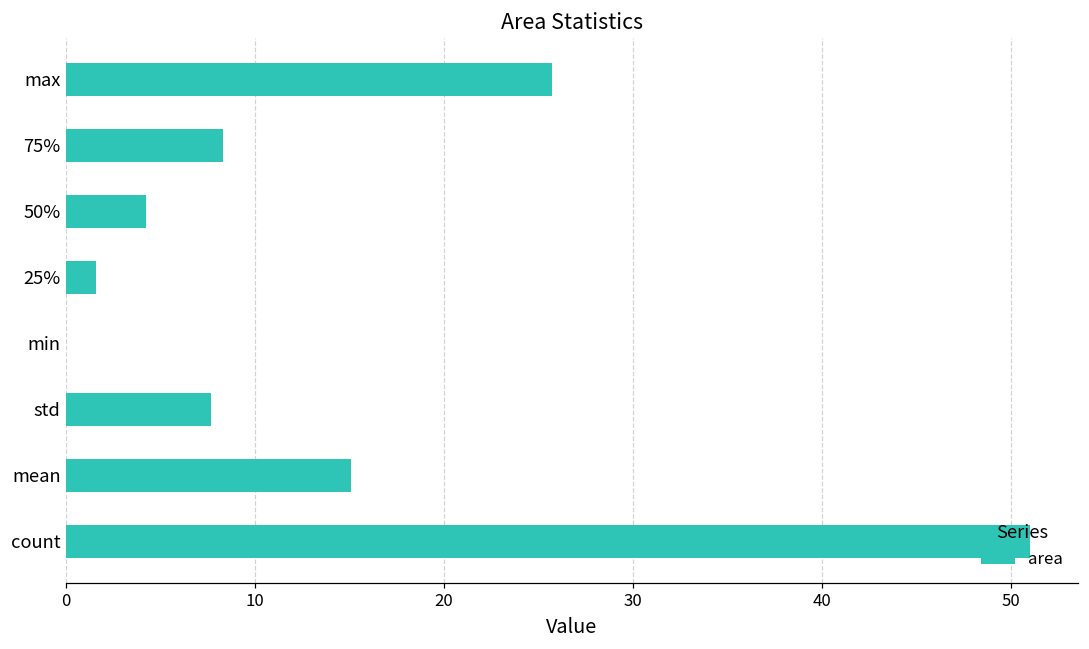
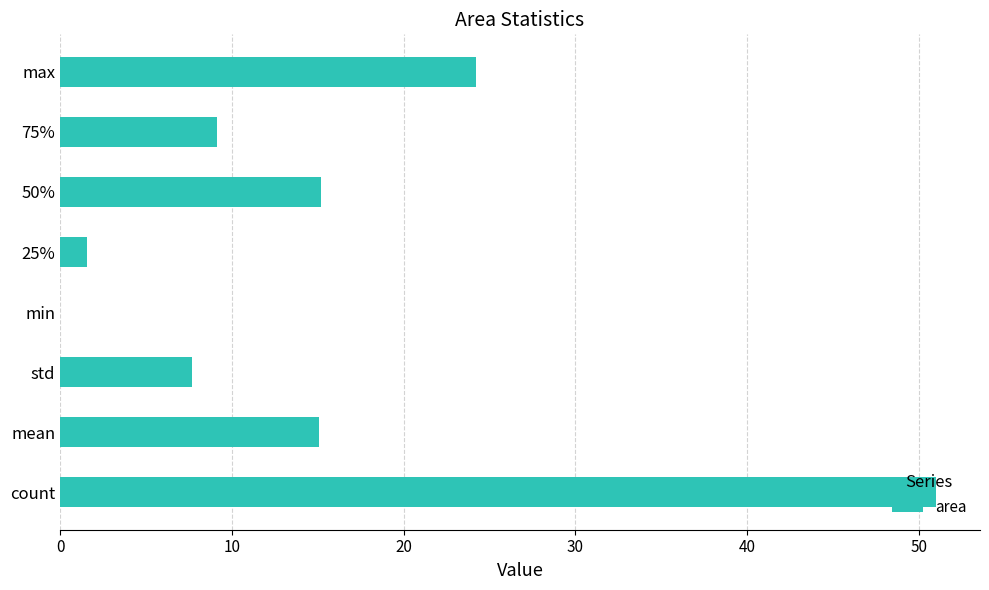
  {
-   "max": 25.7,
-   "75%": 8.3,
-   "50%": 4.2,
+   "max": 24.2,
+   "75%": 9.1,
+   "50%": 15.2,
    "25%": 1.6,
    "std": 7.7,
    "mean": 15.1,
    "count": 51.0
  }
